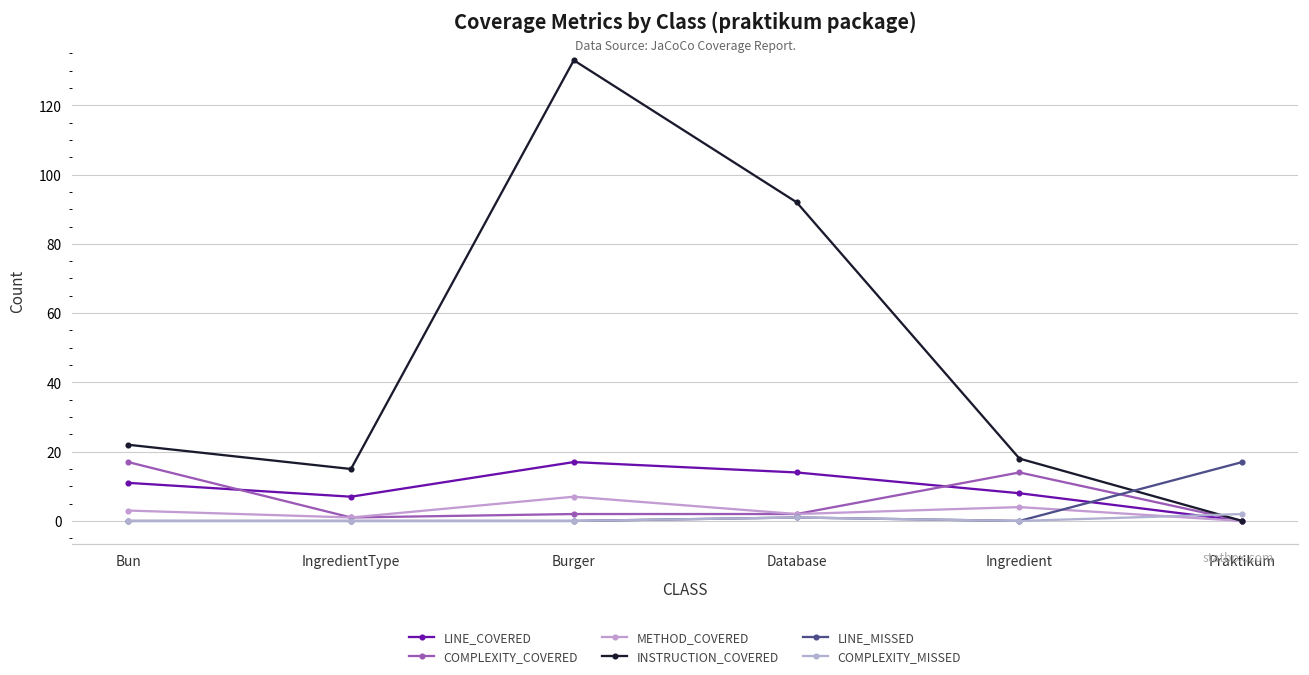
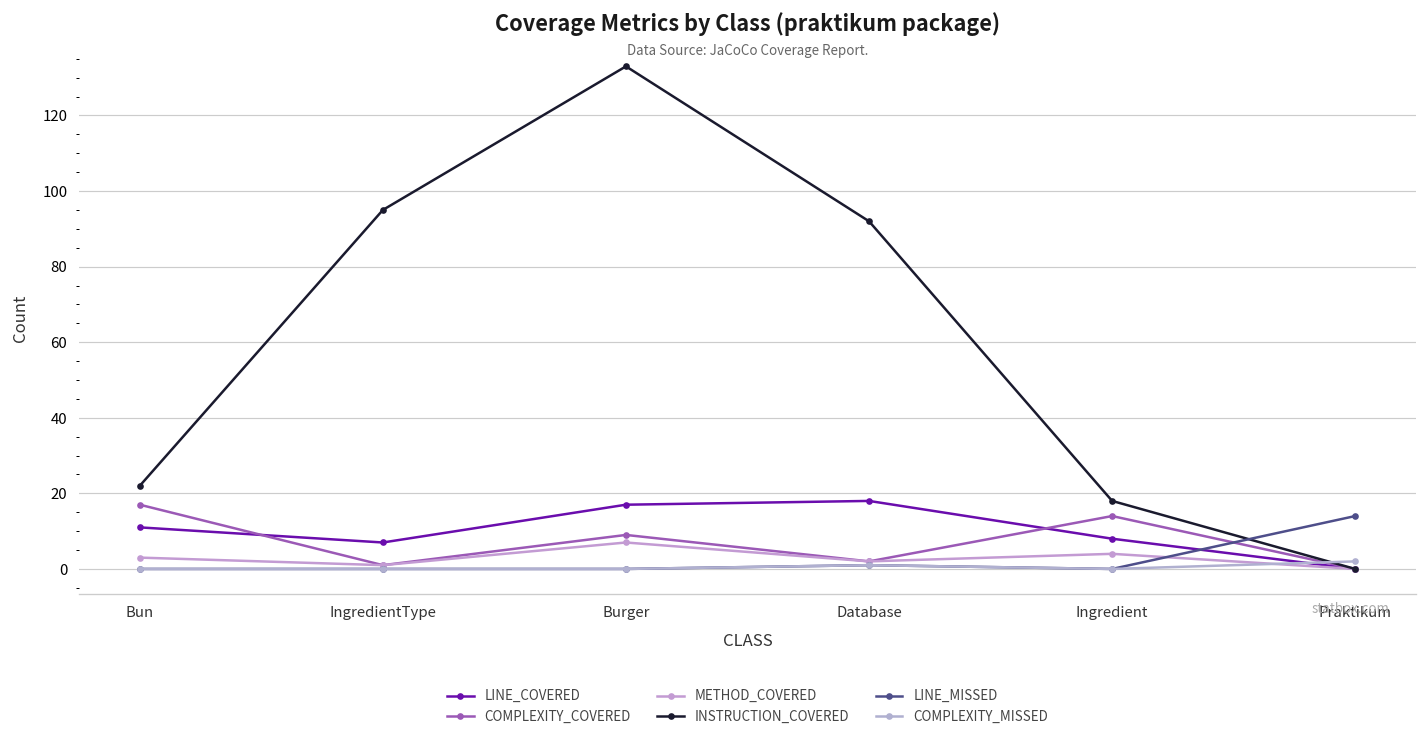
  {
    "LINE_COVERED": {
      "Bun": 11,
      "IngredientType": 7,
      "Burger": 17,
-     "Database": 14,
+     "Database": 18,
      "Ingredient": 8
    },
    "COMPLEXITY_COVERED": {
      "Bun": 17,
-     "Burger": 2,
+     "Burger": 9,
      "Ingredient": 14
    },
    "INSTRUCTION_COVERED": {
      "Bun": 22,
-     "IngredientType": 15,
+     "IngredientType": 95,
      "Burger": 133,
      "Database": 92,
      "Ingredient": 18
    },
    "LINE_MISSED": {
-     "Praktikum": 17
+     "Praktikum": 14
    }
  }
